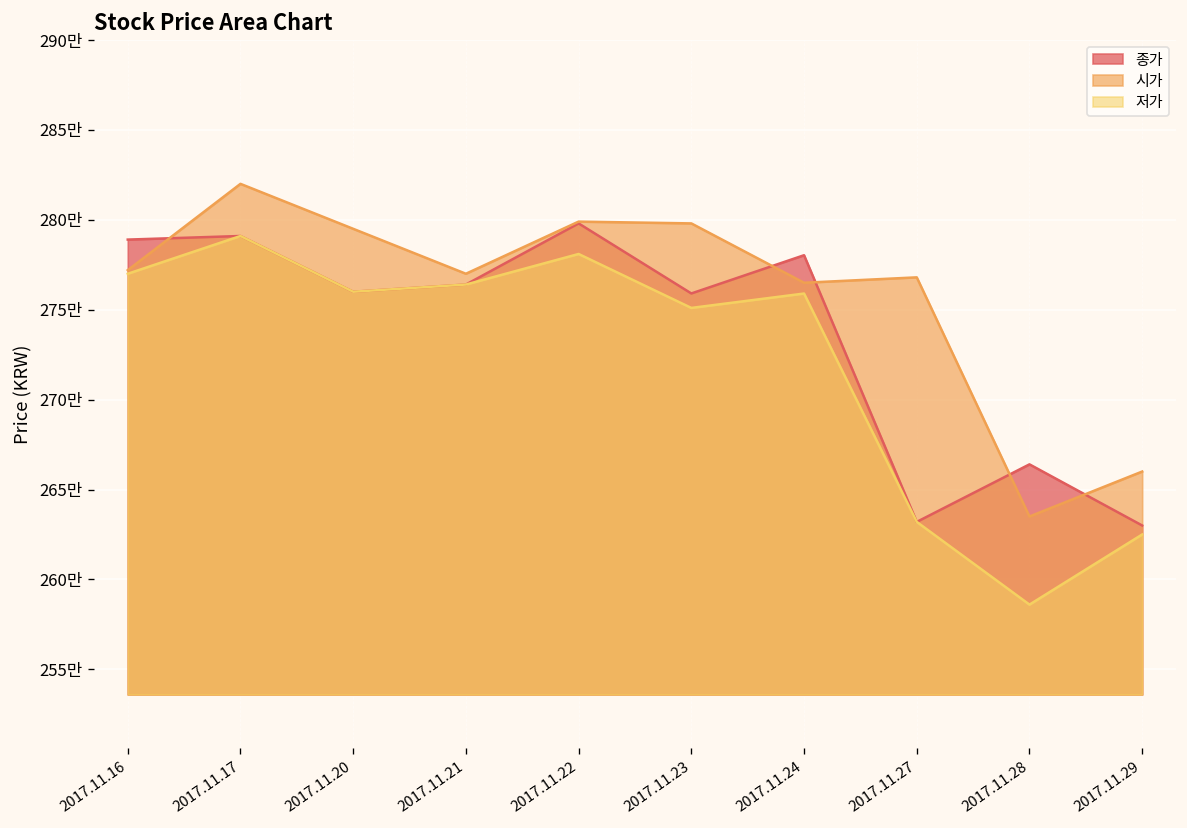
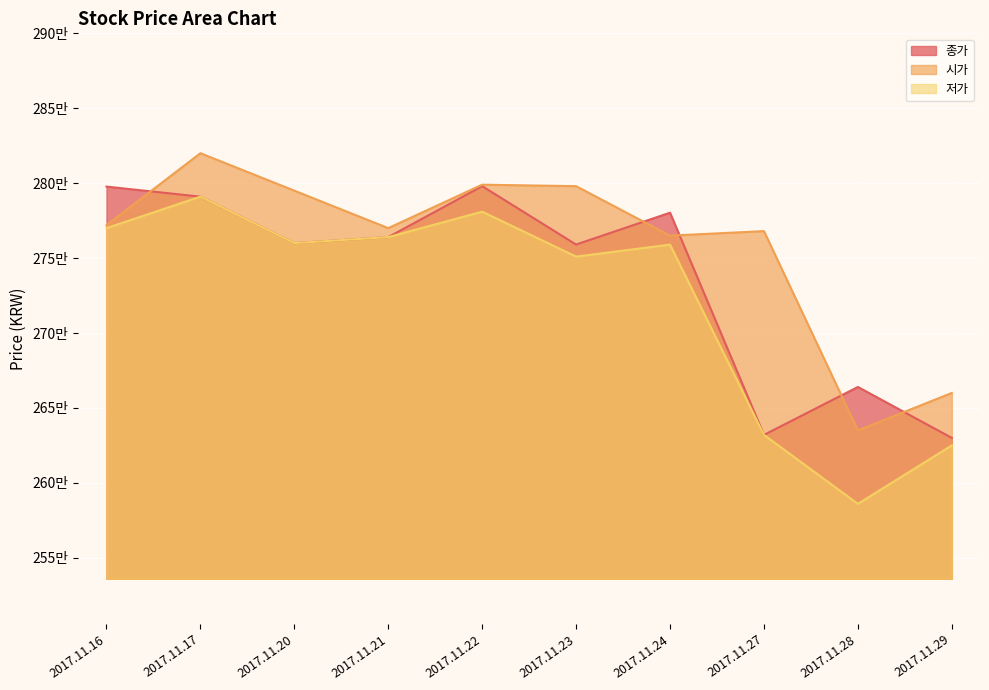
  {
    "종가": {
-     "2017.11.16": "278.9만",
+     "2017.11.16": "279.8만",
      "2017.11.23": "275.9만",
      "2017.11.24": "278.0만",
      "2017.11.28": "266.4만",
      "2017.11.29": "263.0만"
    }
  }
